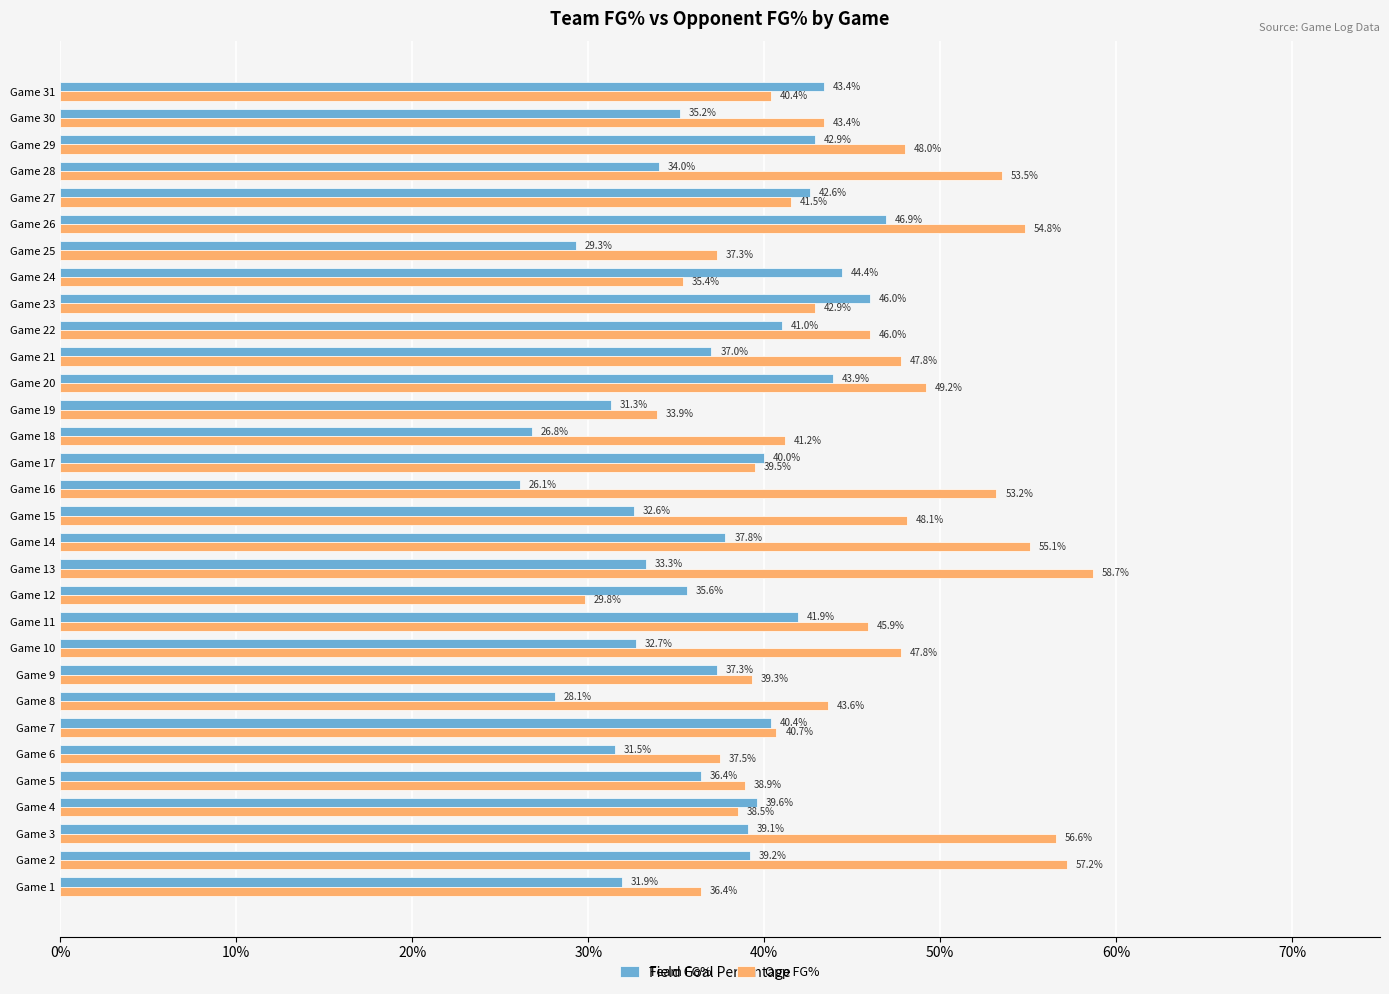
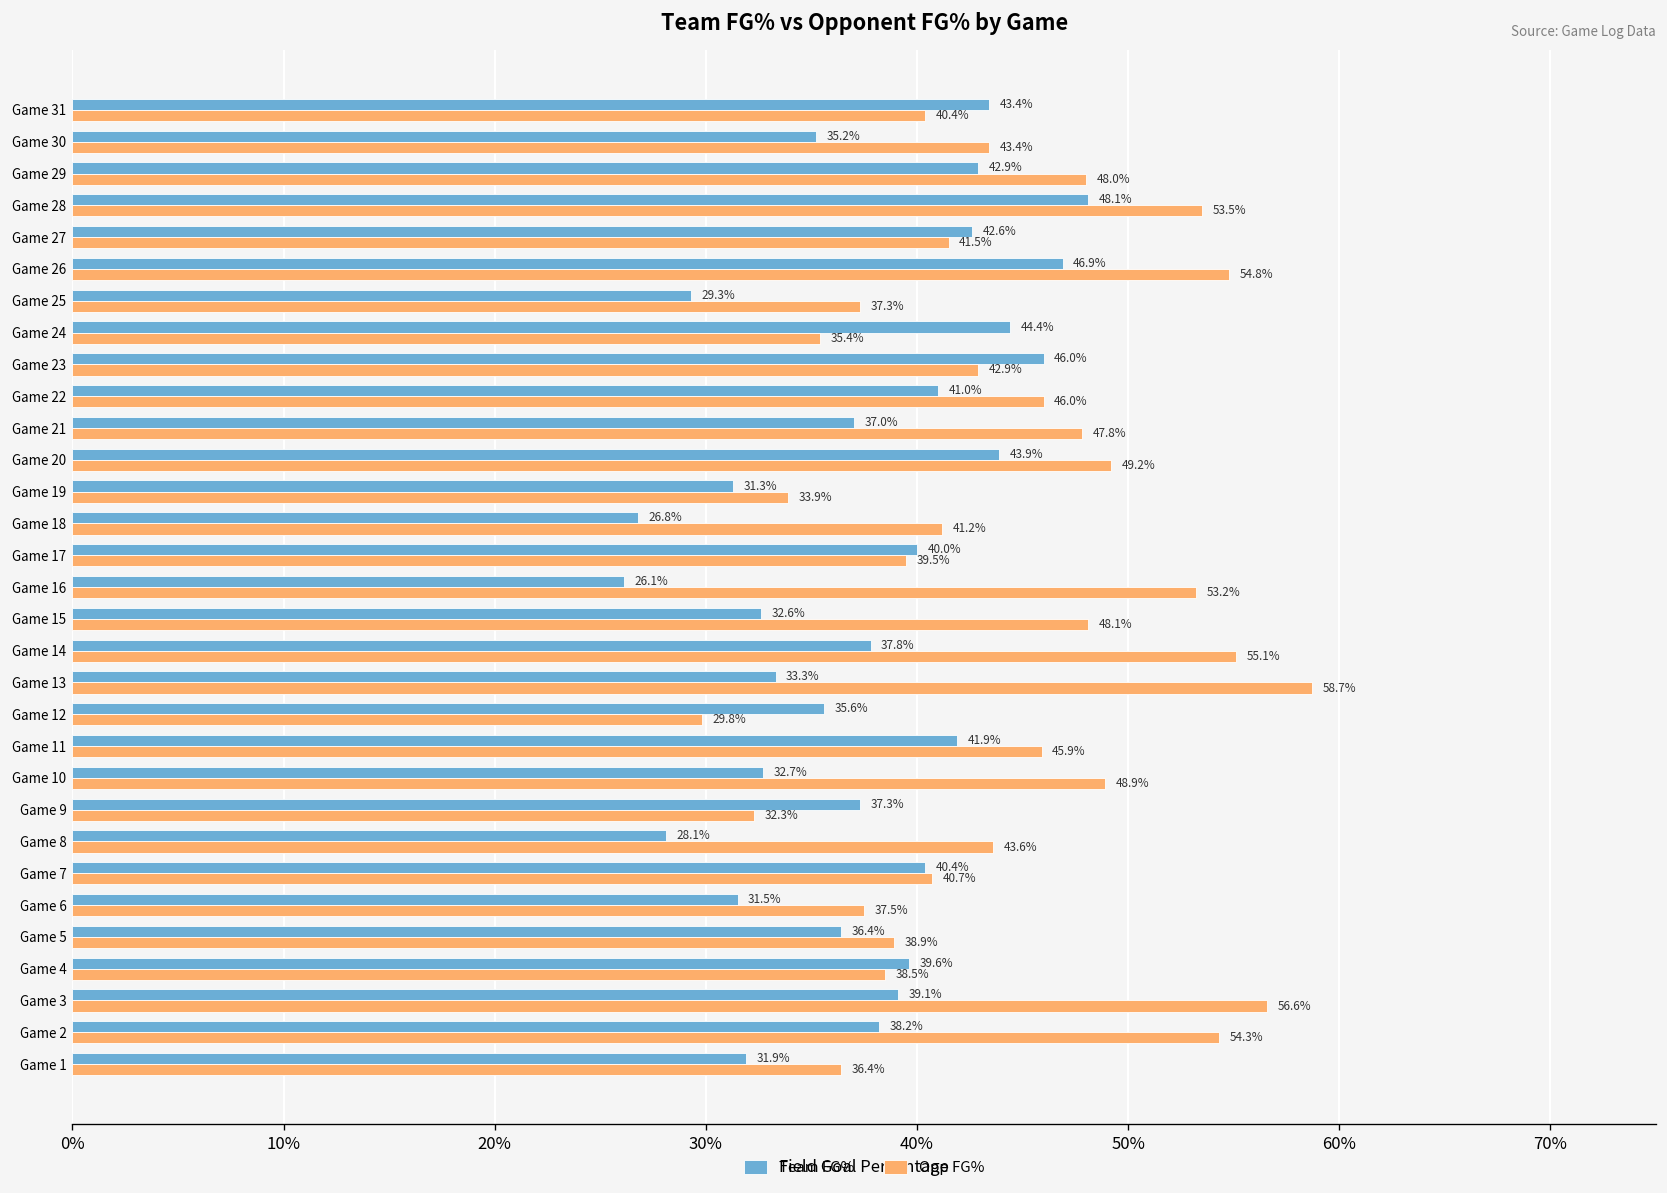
  {
    "Team FG%": {
      "Game 31": "43.4%",
      "Game 30": "35.2%",
      "Game 29": "42.9%",
-     "Game 28": "34.0%",
+     "Game 28": "48.1%",
      "Game 27": "42.6%",
      "Game 26": "46.9%",
      "Game 25": "29.3%",
      "Game 24": "44.4%",
      "Game 23": "46.0%",
      "Game 22": "41.0%",
      "Game 21": "37.0%",
      "Game 20": "43.9%",
      "Game 19": "31.3%",
      "Game 18": "26.8%",
      "Game 17": "40.0%",
      "Game 16": "26.1%",
      "Game 15": "32.6%",
      "Game 14": "37.8%",
      "Game 13": "33.3%",
      "Game 12": "35.6%",
      "Game 11": "41.9%",
      "Game 10": "32.7%",
      "Game 9": "37.3%",
      "Game 8": "28.1%",
      "Game 7": "40.4%",
      "Game 6": "31.5%",
      "Game 5": "36.4%",
      "Game 4": "39.6%",
      "Game 3": "39.1%",
-     "Game 2": "39.2%",
+     "Game 2": "38.2%",
      "Game 1": "31.9%"
    },
    "Opp FG%": {
      "Game 31": "40.4%",
      "Game 30": "43.4%",
      "Game 29": "48.0%",
      "Game 28": "53.5%",
      "Game 27": "41.5%",
      "Game 26": "54.8%",
      "Game 25": "37.3%",
      "Game 24": "35.4%",
      "Game 23": "42.9%",
      "Game 22": "46.0%",
      "Game 21": "47.8%",
      "Game 20": "49.2%",
      "Game 19": "33.9%",
      "Game 18": "41.2%",
      "Game 17": "39.5%",
      "Game 16": "53.2%",
      "Game 15": "48.1%",
      "Game 14": "55.1%",
      "Game 13": "58.7%",
      "Game 12": "29.8%",
      "Game 11": "45.9%",
-     "Game 10": "47.8%",
-     "Game 9": "39.3%",
+     "Game 10": "48.9%",
+     "Game 9": "32.3%",
      "Game 8": "43.6%",
      "Game 7": "40.7%",
      "Game 6": "37.5%",
      "Game 5": "38.9%",
      "Game 4": "38.5%",
      "Game 3": "56.6%",
-     "Game 2": "57.2%",
+     "Game 2": "54.3%",
      "Game 1": "36.4%"
    }
  }
